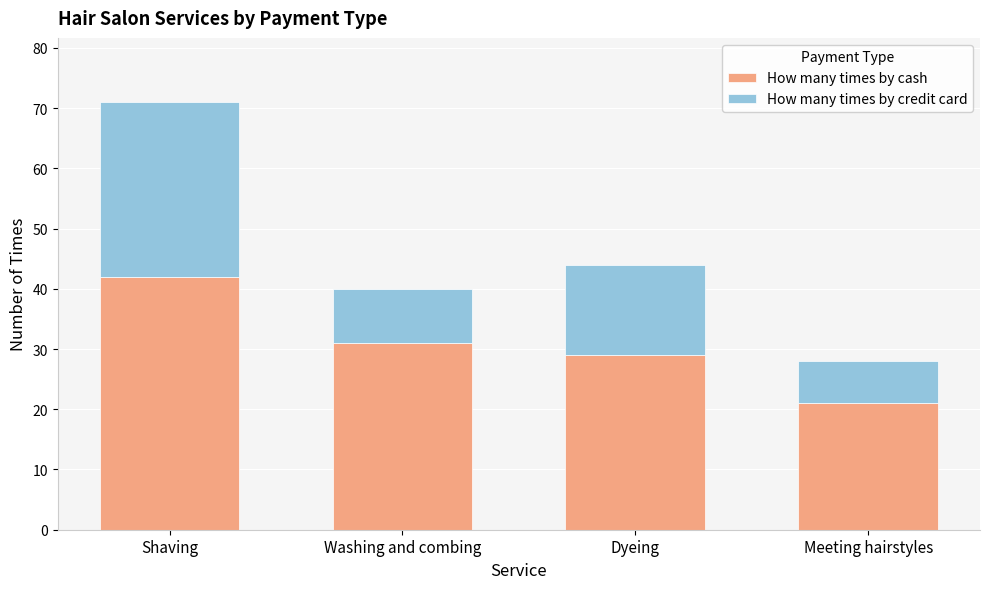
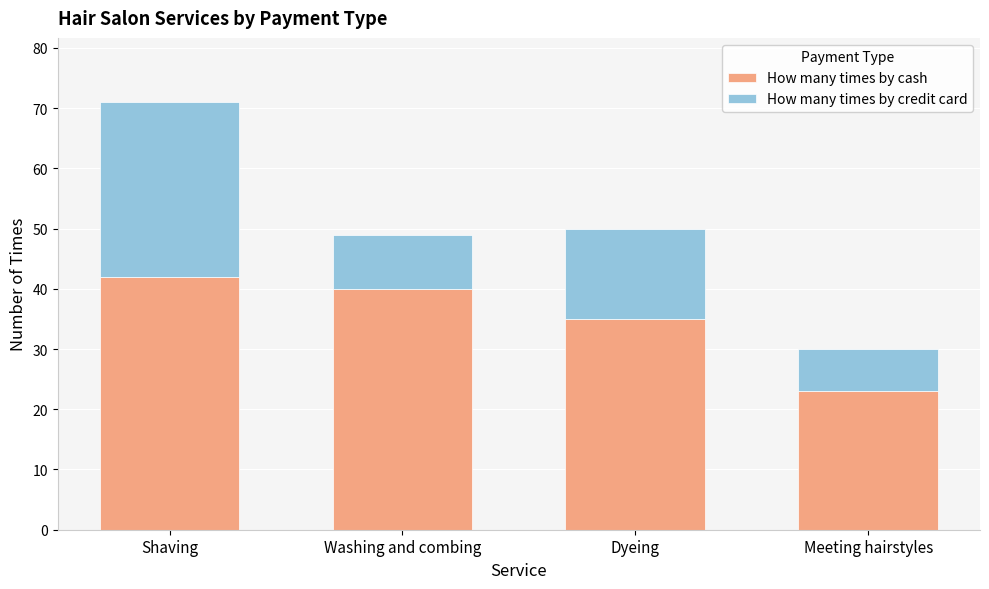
  {
    "How many times by cash": {
      "Shaving": 42,
-     "Washing and combing": 31,
-     "Dyeing": 29,
-     "Meeting hairstyles": 21
+     "Washing and combing": 40,
+     "Dyeing": 35,
+     "Meeting hairstyles": 23
    },
    "How many times by credit card": {
      "Shaving": 29,
      "Washing and combing": 9,
      "Dyeing": 15,
      "Meeting hairstyles": 7
    }
  }
